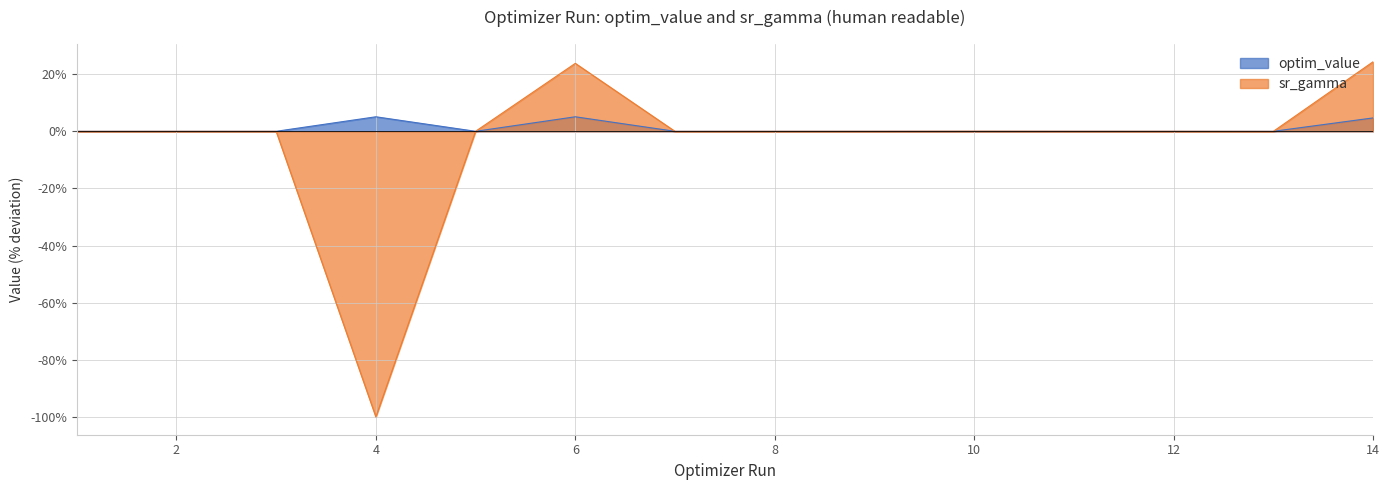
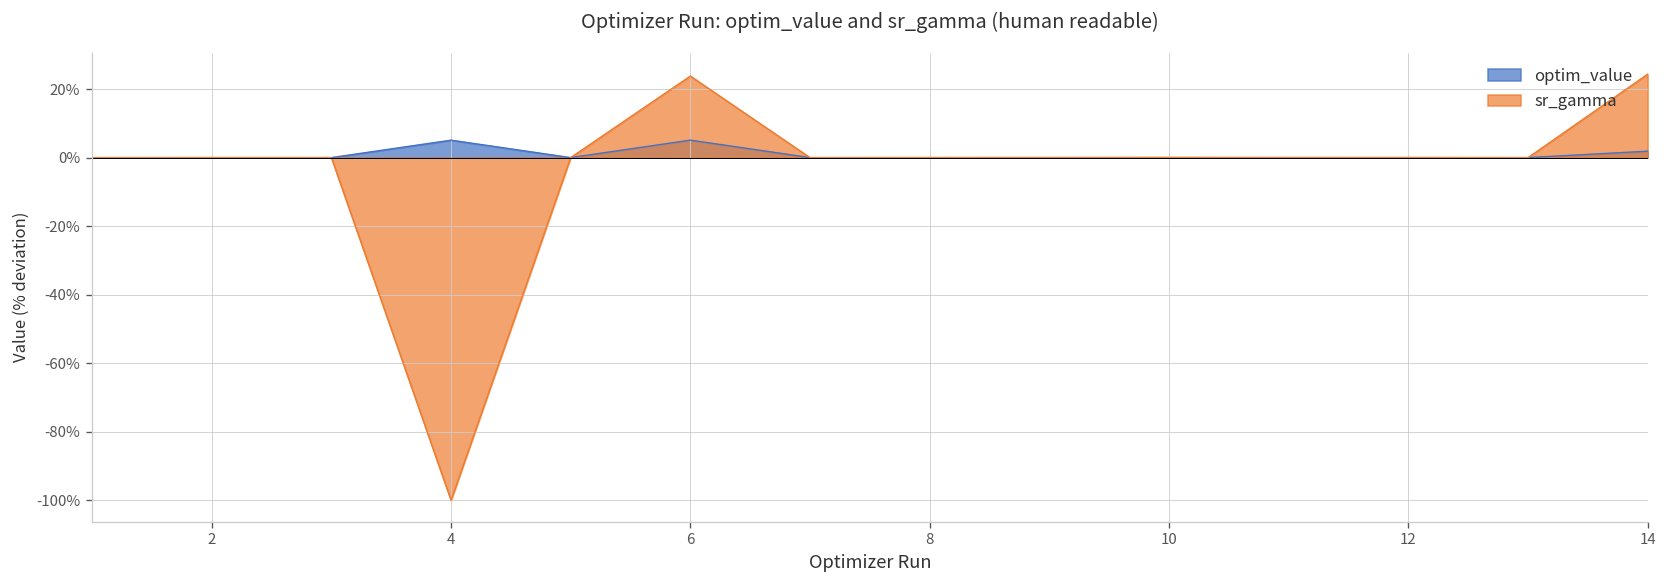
  {
    "optim_value": {
      "4": "5%",
      "6": "5%",
-     "14": "5%"
+     "14": "2%"
    }
  }
